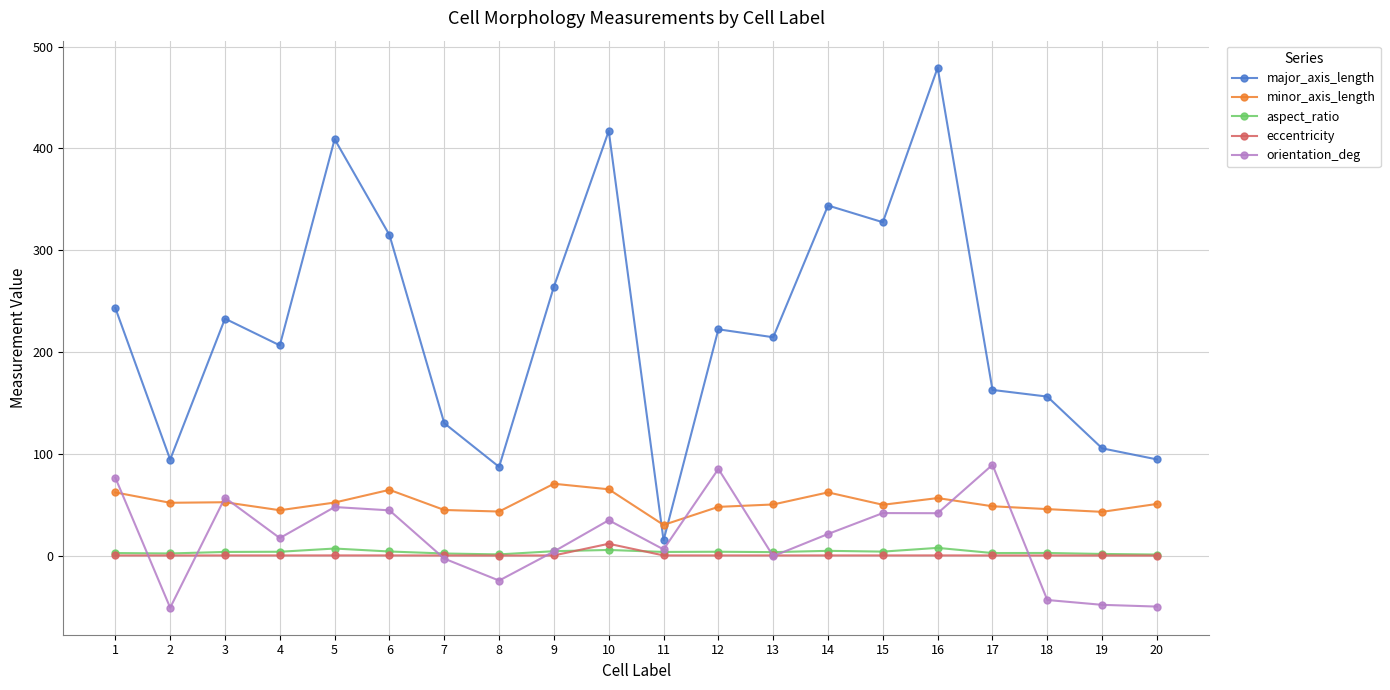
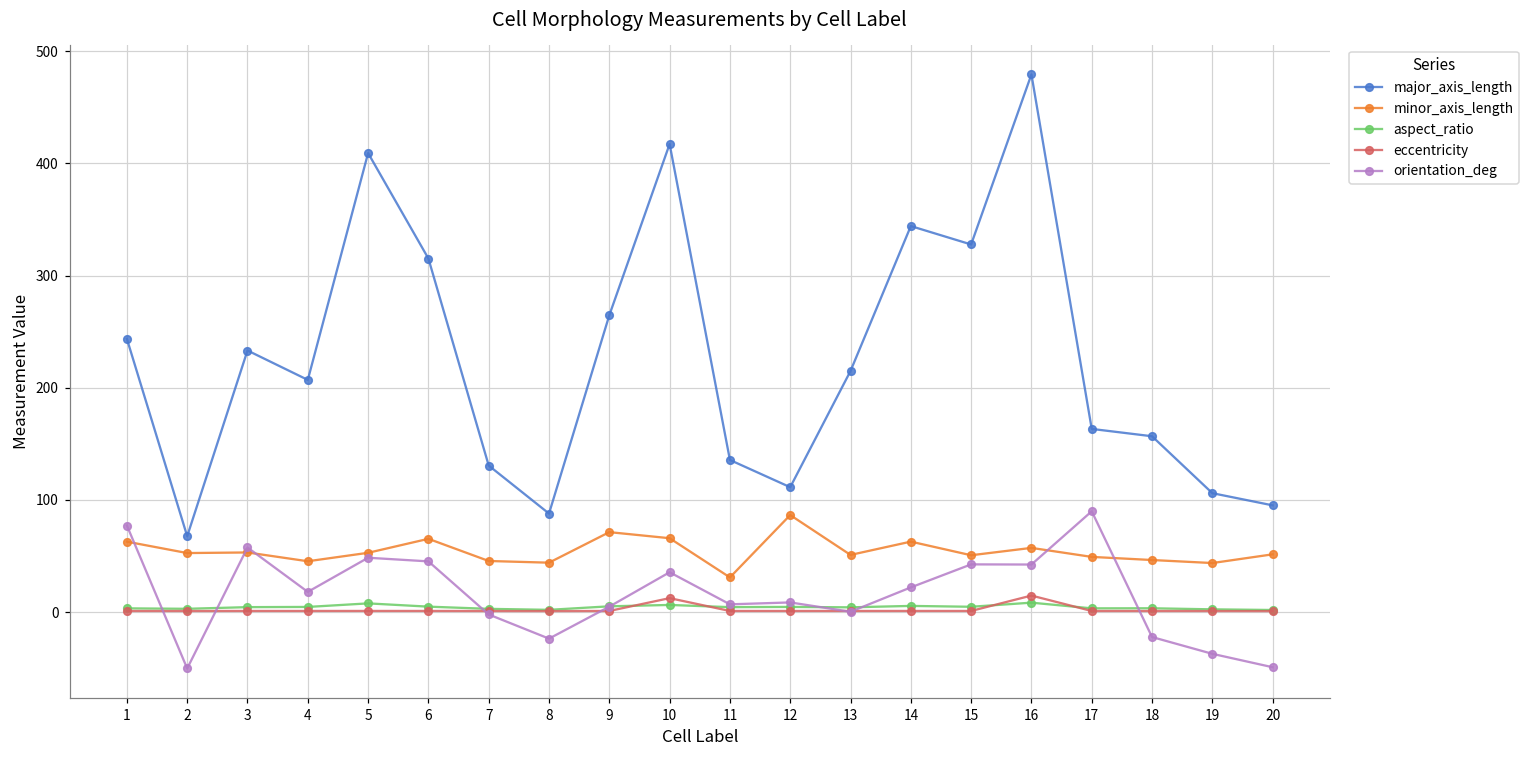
  {
    "major_axis_length": {
      "1": 244,
-     "2": 95,
+     "2": 68,
      "3": 233,
      "4": 207,
      "5": 409,
      "6": 315,
      "7": 131,
      "8": 88,
      "9": 265,
      "10": 417,
-     "11": 16,
-     "12": 223,
+     "11": 136,
+     "12": 111,
      "13": 215,
      "14": 344,
      "15": 328,
      "16": 479,
      "17": 163,
      "18": 157,
      "19": 106,
      "20": 95
    },
    "minor_axis_length": {
      "1": 63,
      "2": 53,
      "3": 53,
      "4": 45,
      "5": 53,
      "6": 65,
      "7": 46,
      "8": 44,
      "9": 71,
      "10": 66,
      "11": 31,
-     "12": 49,
+     "12": 86,
      "13": 51,
      "14": 63,
      "15": 51,
      "16": 57,
      "17": 49,
      "18": 46,
      "19": 44,
      "20": 51
    },
    "aspect_ratio": {
      "3": 4,
      "4": 5,
      "5": 8,
      "6": 5,
      "10": 6,
      "12": 5,
      "13": 4,
      "14": 5,
      "15": 5,
      "16": 8
    },
    "eccentricity": {
      "3": 1,
      "4": 1,
      "5": 1,
      "6": 1,
      "9": 1,
      "10": 12,
      "11": 1,
      "12": 1,
      "14": 1,
      "15": 1,
-     "16": 1
+     "16": 15
    },
    "orientation_deg": {
      "1": 77,
      "2": -50,
      "3": 58,
      "4": 18,
      "5": 48,
      "6": 45,
      "7": -2,
      "8": -24,
      "10": 35,
-     "12": 86,
+     "12": 9,
      "14": 22,
      "15": 43,
      "16": 42,
      "17": 90,
-     "18": -43,
-     "19": -47,
+     "18": -22,
+     "19": -37,
      "20": -49
    }
  }
